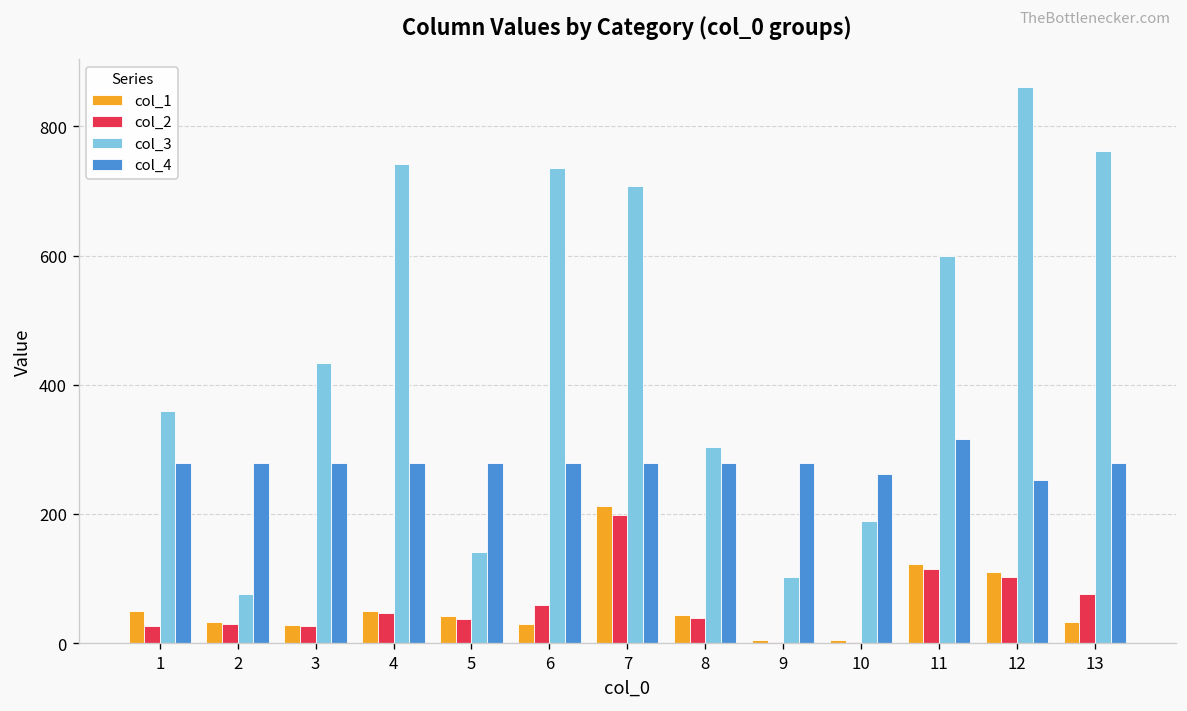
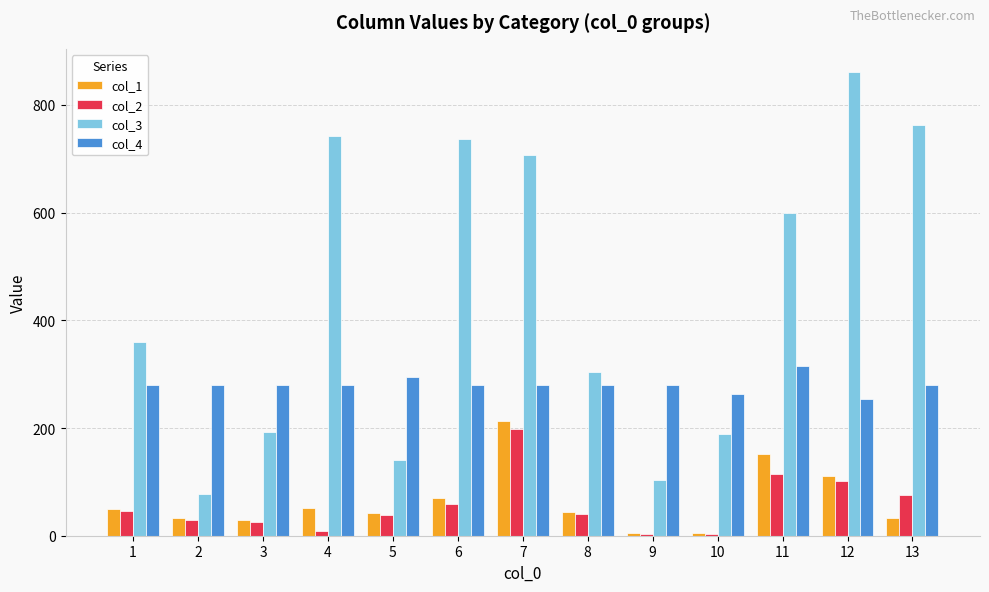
  {
    "col_1": {
      "1": 50,
      "2": 30,
      "3": 30,
      "4": 50,
      "5": 40,
-     "6": 30,
+     "6": 70,
      "7": 210,
      "8": 40,
      "9": 10,
      "10": 10,
-     "11": 120,
+     "11": 150,
      "12": 110,
      "13": 30
    },
    "col_2": {
-     "1": 30,
+     "1": 50,
      "2": 30,
      "3": 30,
-     "4": 50,
+     "4": 10,
      "5": 40,
      "6": 60,
      "7": 200,
      "8": 40,
      "11": 110,
      "12": 100,
      "13": 80
    },
    "col_3": {
      "1": 360,
      "2": 80,
-     "3": 430,
+     "3": 190,
      "4": 740,
      "5": 140,
      "6": 740,
      "7": 710,
      "8": 300,
      "9": 100,
      "10": 190,
      "11": 600,
      "12": 860,
      "13": 760
    },
    "col_4": {
      "1": 280,
      "2": 280,
      "3": 280,
      "4": 280,
-     "5": 280,
+     "5": 300,
      "6": 280,
      "7": 280,
      "8": 280,
      "9": 280,
      "10": 260,
      "11": 320,
      "12": 250,
      "13": 280
    }
  }
